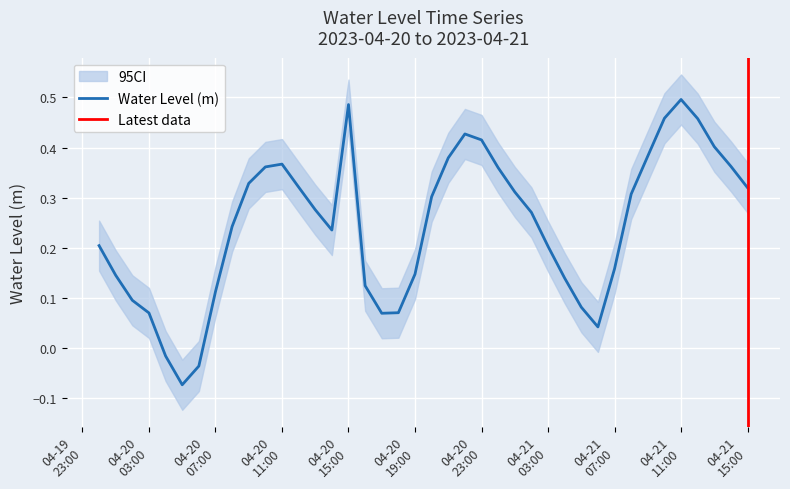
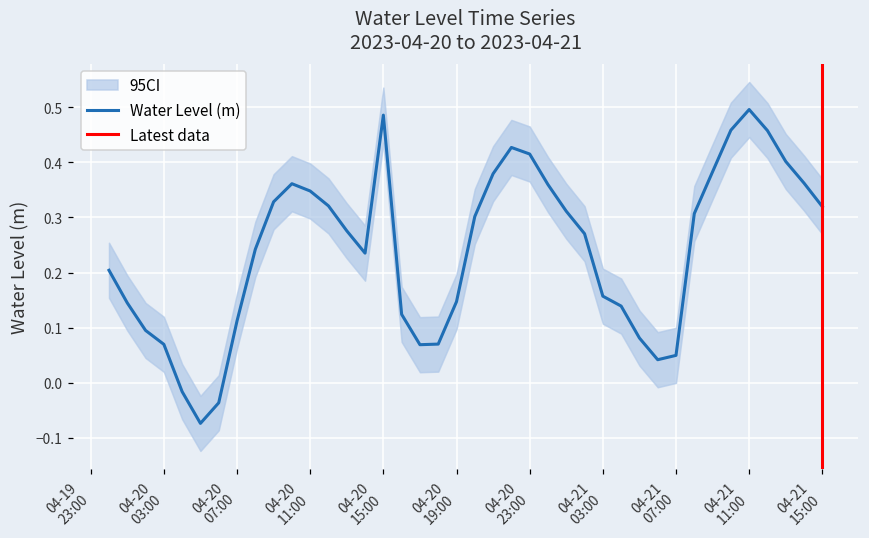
  {
    "Water Level (m)": {
      "04-20 03:00": 0.07,
      "04-20 07:00": 0.11,
-     "04-20 11:00": 0.37,
+     "04-20 11:00": 0.35,
      "04-20 15:00": 0.49,
      "04-20 19:00": 0.15,
      "04-20 23:00": 0.42,
-     "04-21 03:00": 0.20,
-     "04-21 07:00": 0.16,
+     "04-21 03:00": 0.16,
+     "04-21 07:00": 0.05,
      "04-21 11:00": 0.50,
      "04-21 15:00": 0.32
    }
  }
